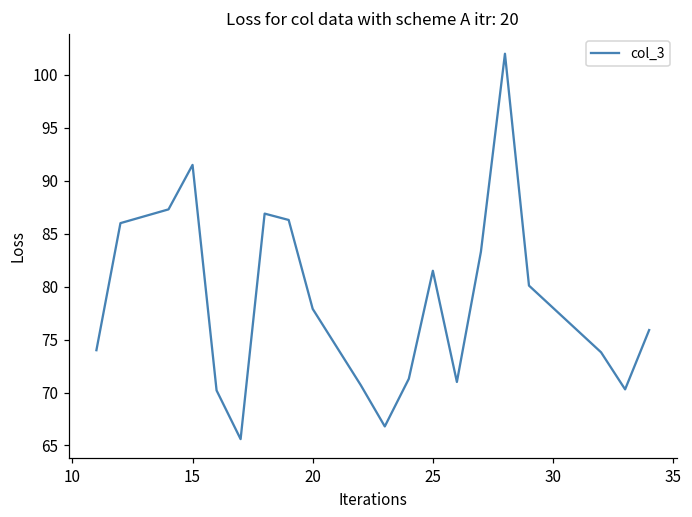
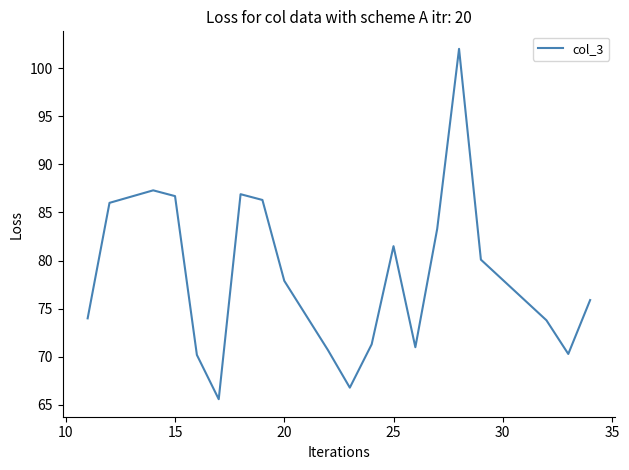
  {
-   "15": 92,
+   "15": 87,
    "20": 78,
    "25": 82
  }
